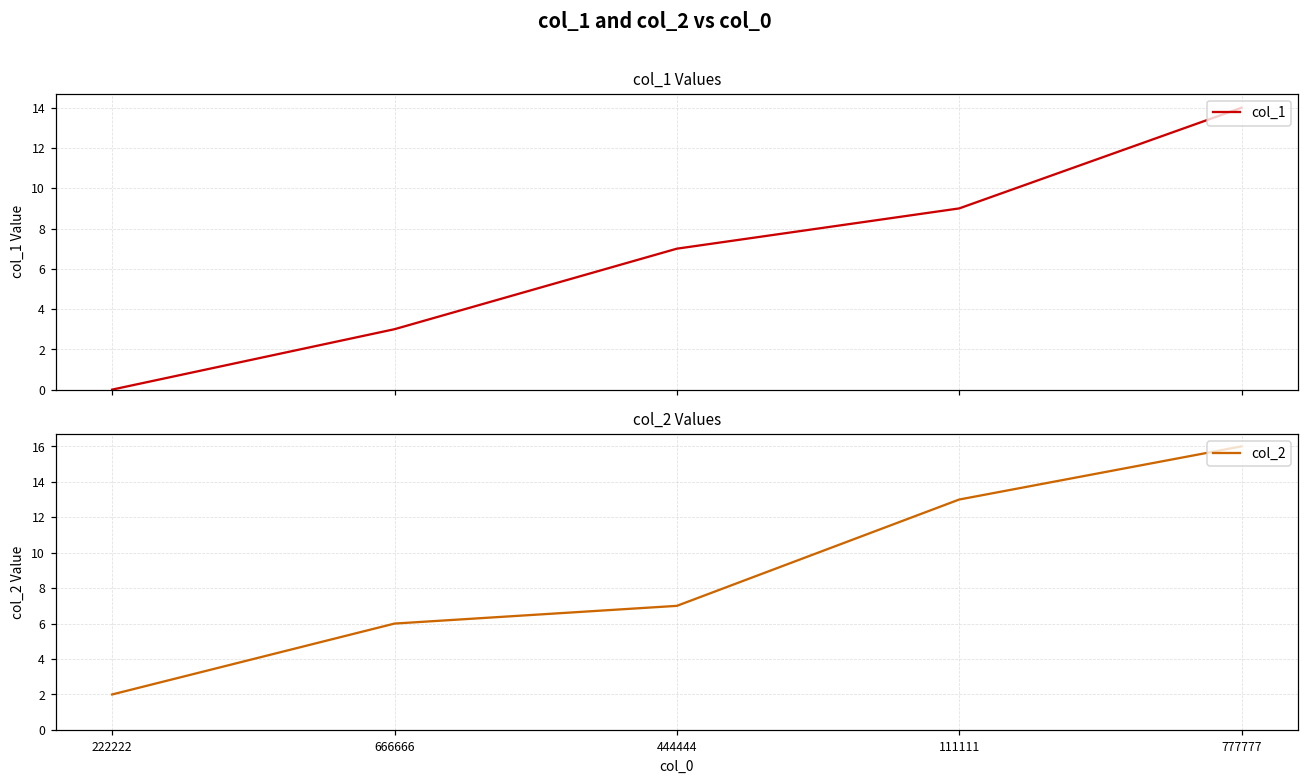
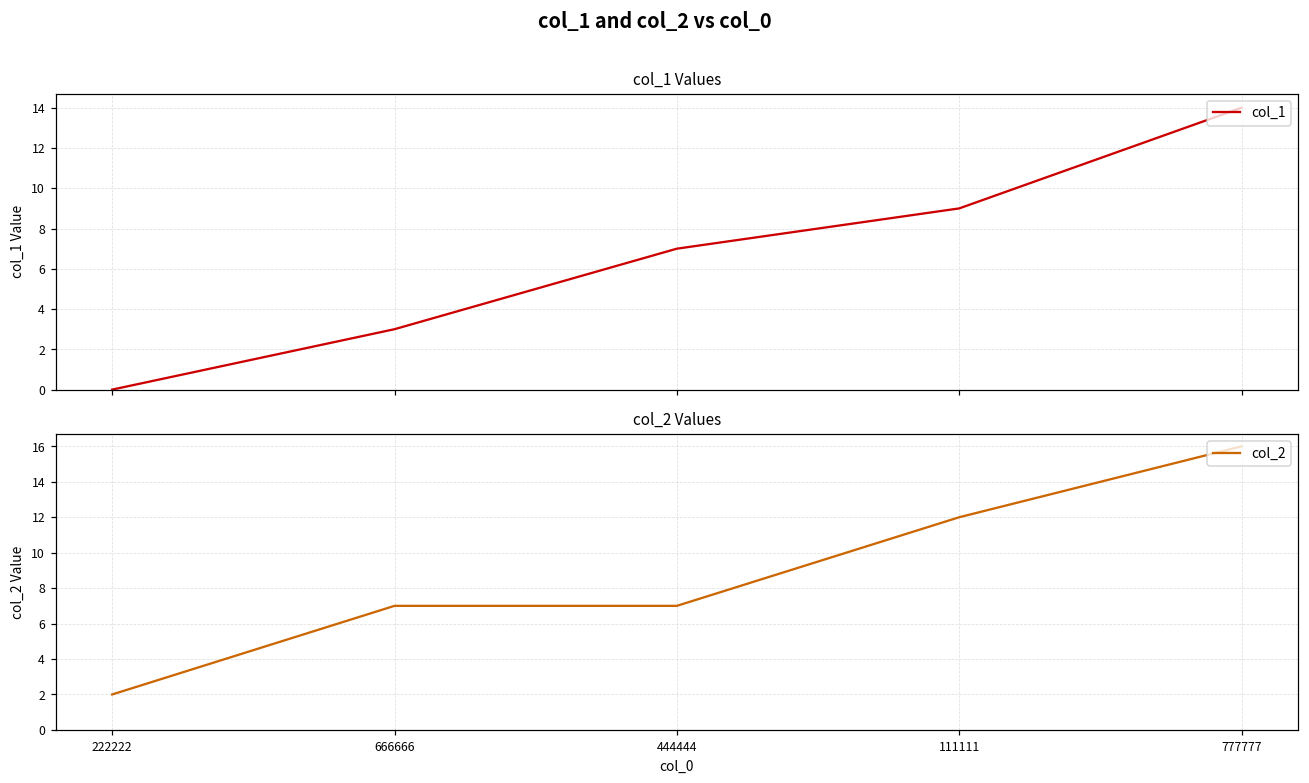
  {
    "col_2 Values": {
      "222222": 2,
-     "666666": 6,
+     "666666": 7,
      "444444": 7,
-     "111111": 13
+     "111111": 12
    }
  }
